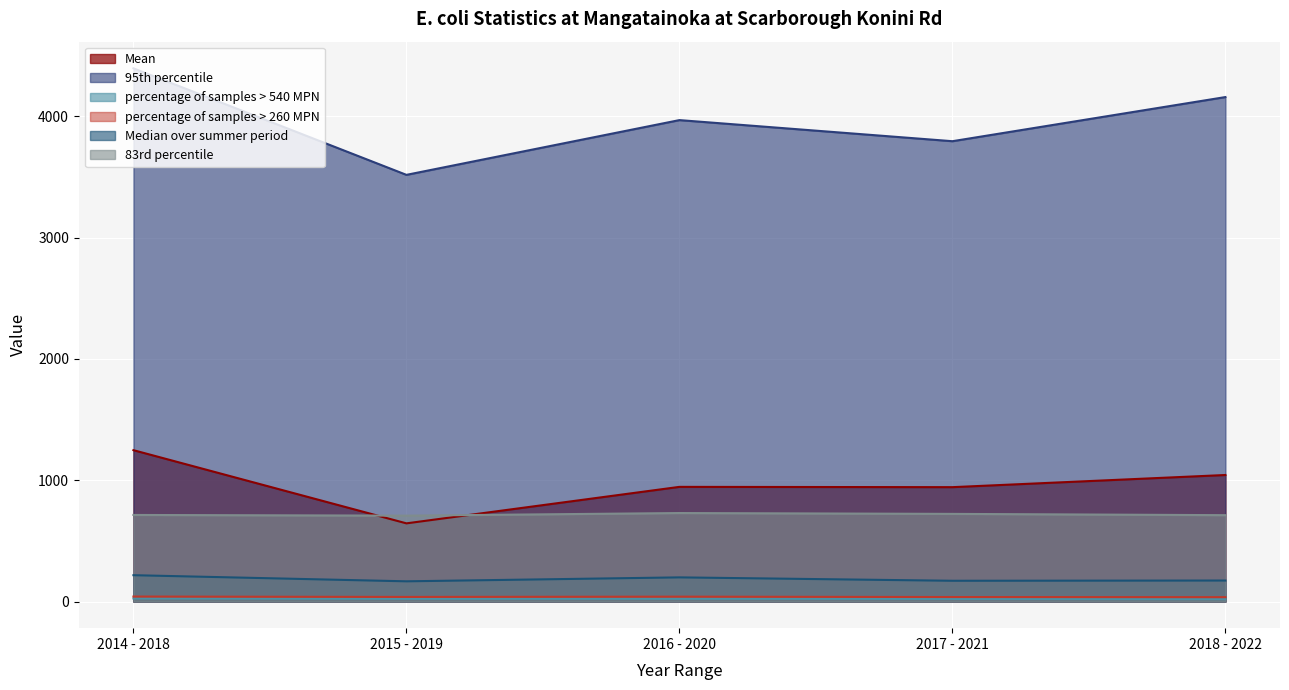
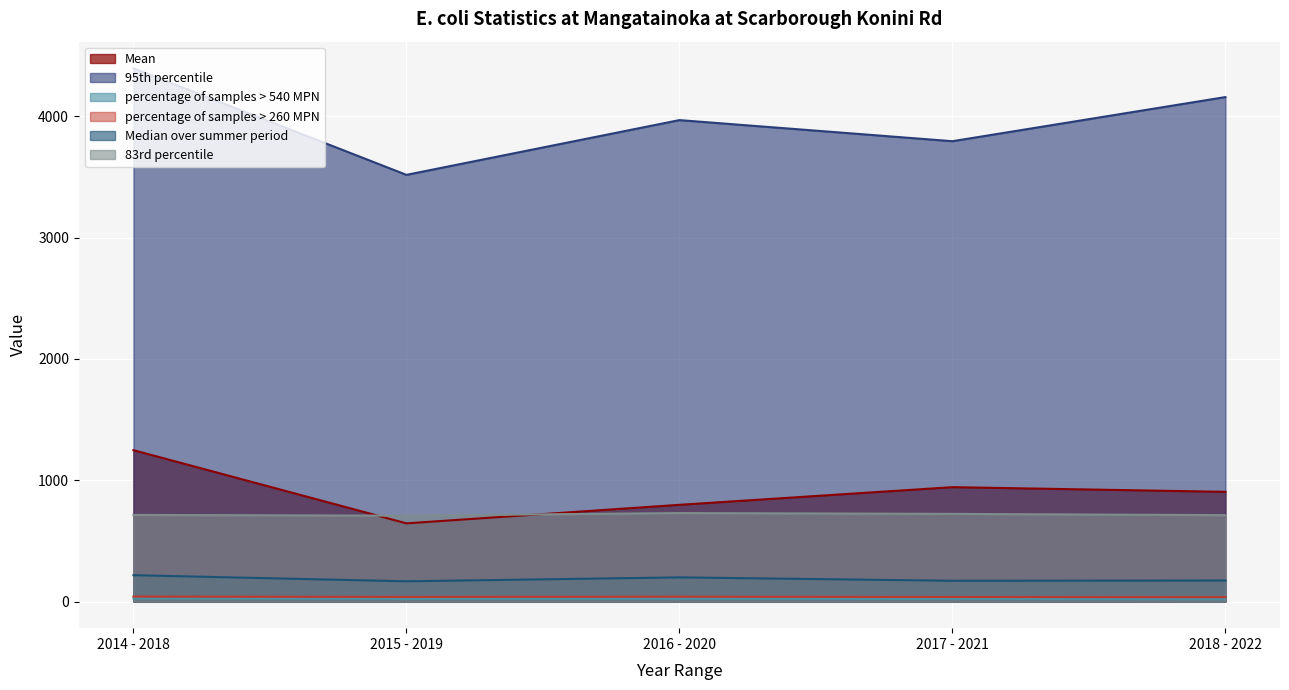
  {
    "Mean": {
      "2014 - 2018": 1250,
      "2015 - 2019": 640,
-     "2016 - 2020": 950,
+     "2016 - 2020": 800,
      "2017 - 2021": 940,
-     "2018 - 2022": 1040
+     "2018 - 2022": 900
    }
  }
